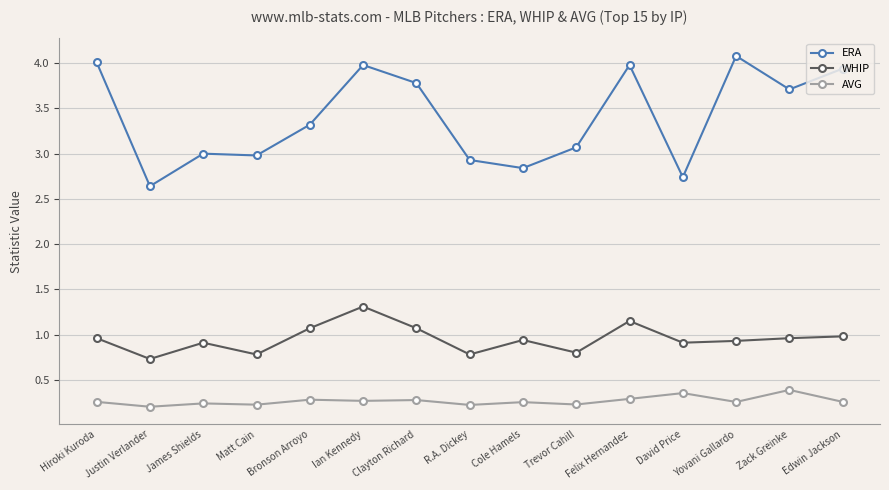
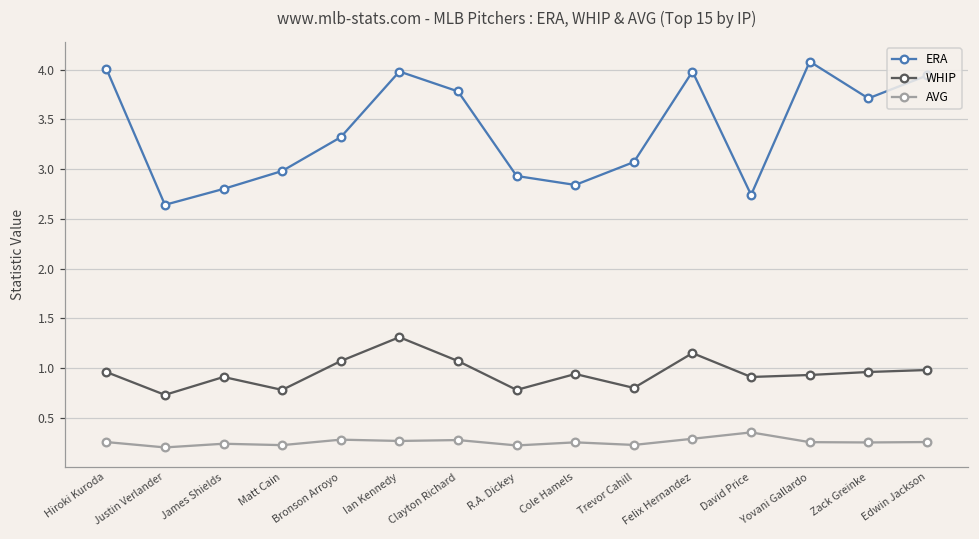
  {
    "ERA": {
      "Hiroki Kuroda": 4.0,
      "Justin Verlander": 2.6,
-     "James Shields": 3.0,
+     "James Shields": 2.8,
      "Matt Cain": 3.0,
      "Bronson Arroyo": 3.3,
      "Ian Kennedy": 4.0,
      "Clayton Richard": 3.8,
      "R.A. Dickey": 2.9,
      "Cole Hamels": 2.8,
      "Trevor Cahill": 3.1,
      "Felix Hernandez": 4.0,
      "David Price": 2.7,
      "Yovani Gallardo": 4.1,
      "Zack Greinke": 3.7
    },
    "WHIP": {
      "Hiroki Kuroda": 1.0,
      "Justin Verlander": 0.7,
      "James Shields": 0.9,
      "Matt Cain": 0.8,
      "Bronson Arroyo": 1.1,
      "Ian Kennedy": 1.3,
      "Clayton Richard": 1.1,
      "R.A. Dickey": 0.8,
      "Cole Hamels": 0.9,
      "Trevor Cahill": 0.8,
      "Felix Hernandez": 1.2,
      "David Price": 0.9,
      "Yovani Gallardo": 0.9,
      "Zack Greinke": 1.0,
      "Edwin Jackson": 1.0
    },
    "AVG": {
      "Hiroki Kuroda": 0.3,
      "Justin Verlander": 0.2,
      "James Shields": 0.2,
      "Matt Cain": 0.2,
      "Bronson Arroyo": 0.3,
      "Ian Kennedy": 0.3,
      "Clayton Richard": 0.3,
      "R.A. Dickey": 0.2,
      "Cole Hamels": 0.3,
      "Trevor Cahill": 0.2,
      "Felix Hernandez": 0.3,
      "David Price": 0.4,
      "Yovani Gallardo": 0.3,
-     "Zack Greinke": 0.4,
+     "Zack Greinke": 0.3,
      "Edwin Jackson": 0.3
    }
  }
